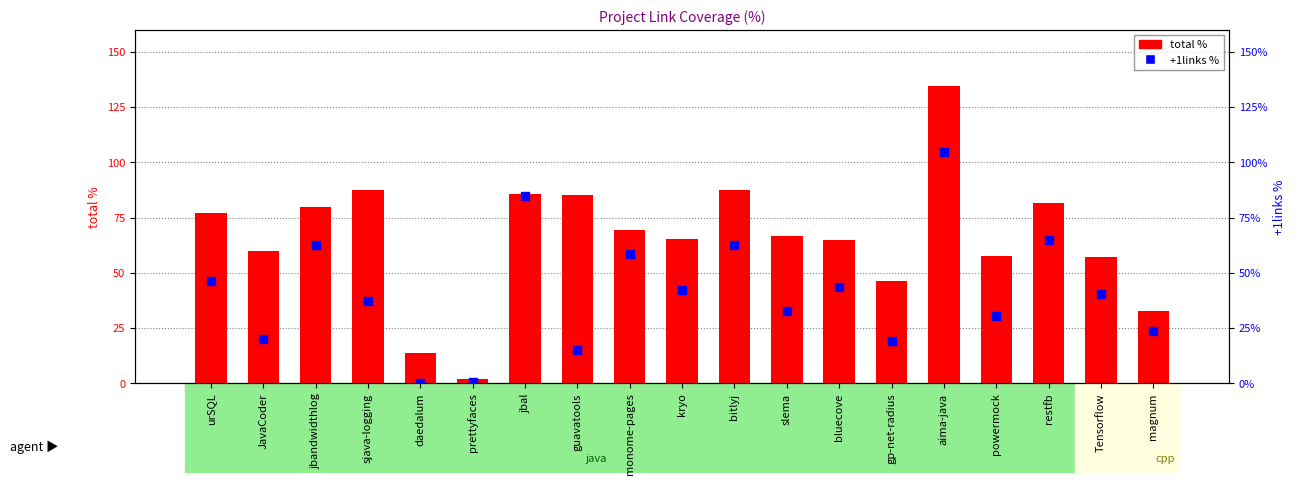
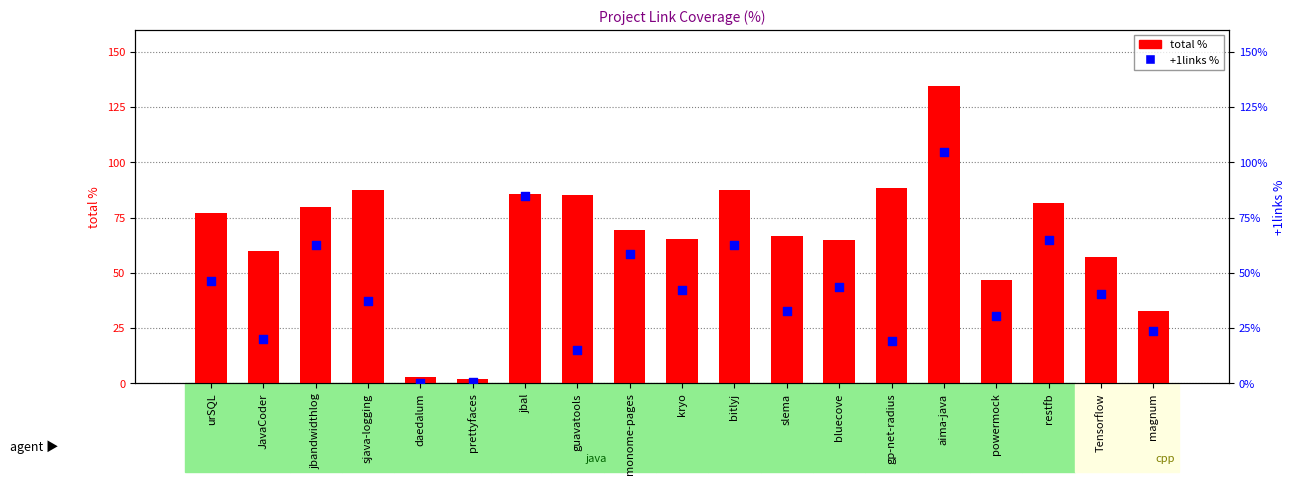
  {
    "total %": {
      "urSQL": 77,
      "JavaCoder": 60,
      "jbandwidthlog": 80,
      "sjava-logging": 88,
-     "daedalum": 14,
+     "daedalum": 3,
      "prettyfaces": 2,
      "jbal": 86,
      "guavatools": 85,
      "monome-pages": 70,
      "kryo": 66,
      "bitlyj": 88,
      "slema": 66,
      "bluecove": 65,
-     "gp-net-radius": 46,
+     "gp-net-radius": 88,
      "aima-java": 135,
-     "powermock": 58,
+     "powermock": 47,
      "restfb": 81,
      "Tensorflow": 57,
      "magnum": 33
    }
  }
